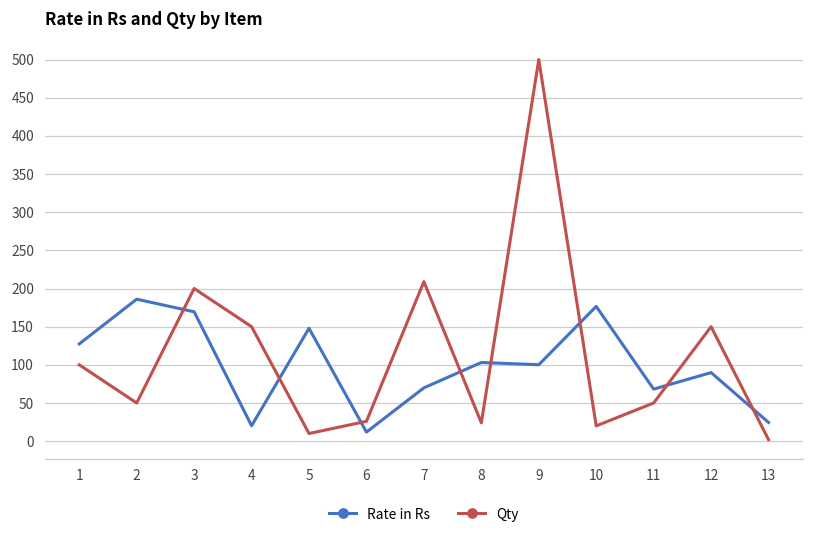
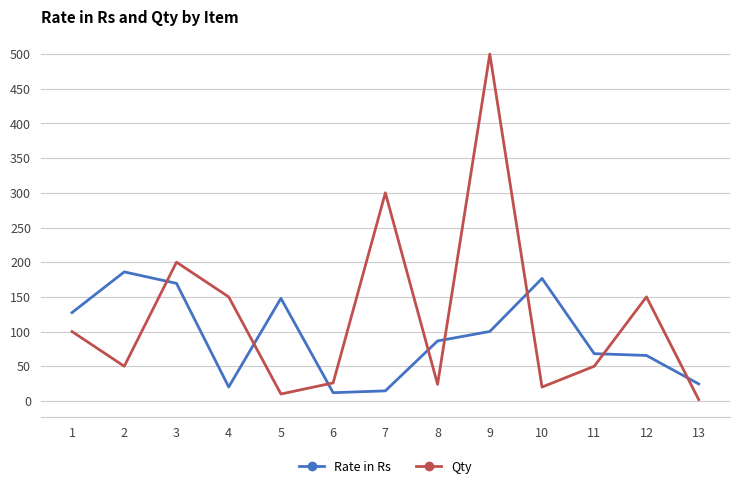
  {
    "Rate in Rs": {
      "1": 130,
      "2": 190,
      "3": 170,
      "4": 20,
      "5": 150,
      "6": 10,
-     "7": 70,
-     "8": 100,
+     "7": 10,
+     "8": 90,
      "9": 100,
      "10": 180,
      "11": 70,
-     "12": 90,
+     "12": 70,
      "13": 20
    },
    "Qty": {
      "1": 100,
      "2": 50,
      "3": 200,
      "4": 150,
      "5": 10,
      "6": 30,
-     "7": 210,
+     "7": 300,
      "8": 20,
      "9": 500,
      "10": 20,
      "11": 50,
      "12": 150,
      "13": 0
    }
  }
